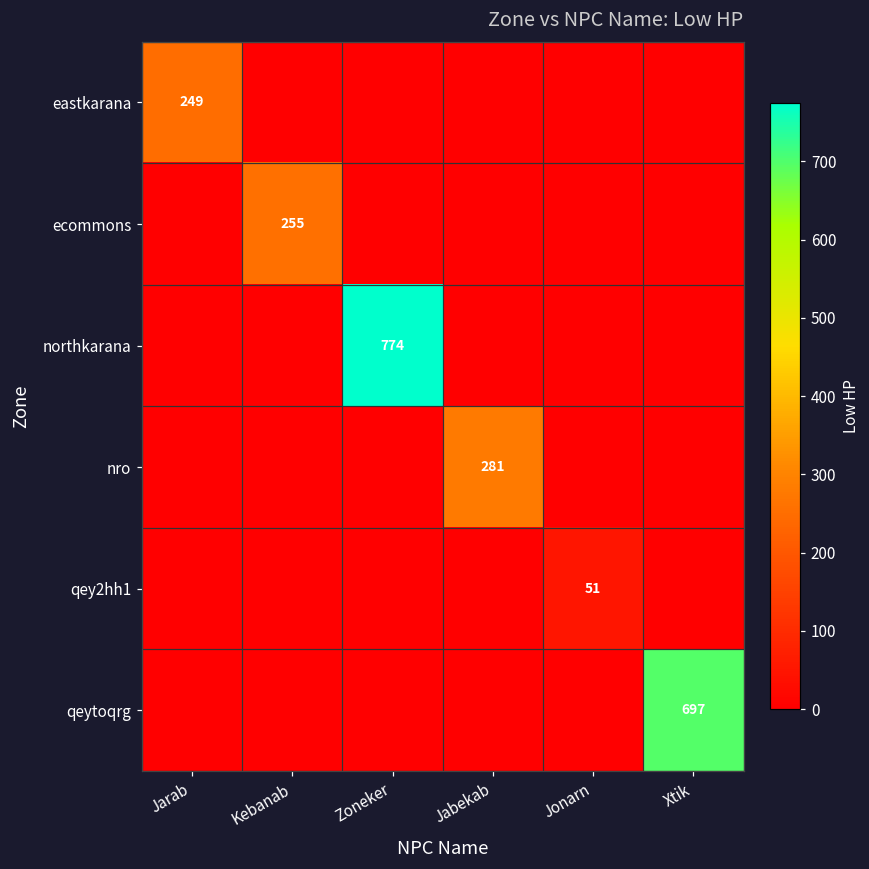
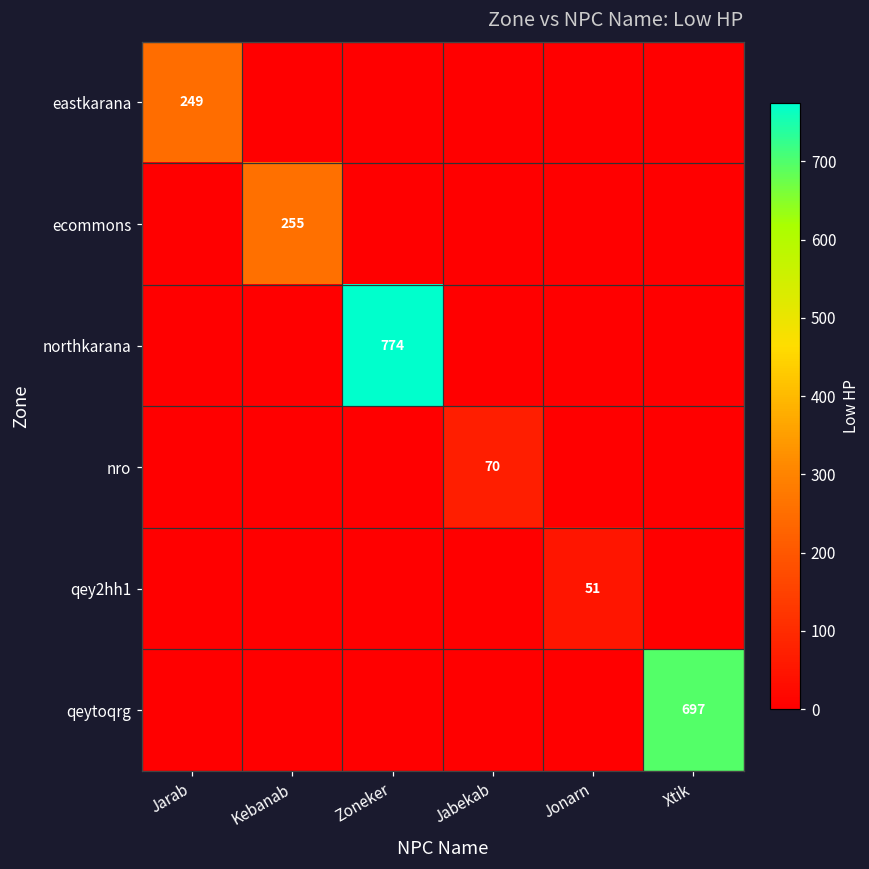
  {
    "eastkarana": {
      "Jarab": 249
    },
    "ecommons": {
      "Kebanab": 255
    },
    "northkarana": {
      "Zoneker": 774
    },
    "nro": {
-     "Jabekab": 281
+     "Jabekab": 70
    },
    "qey2hh1": {
      "Jonarn": 51
    },
    "qeytoqrg": {
      "Xtik": 697
    }
  }
